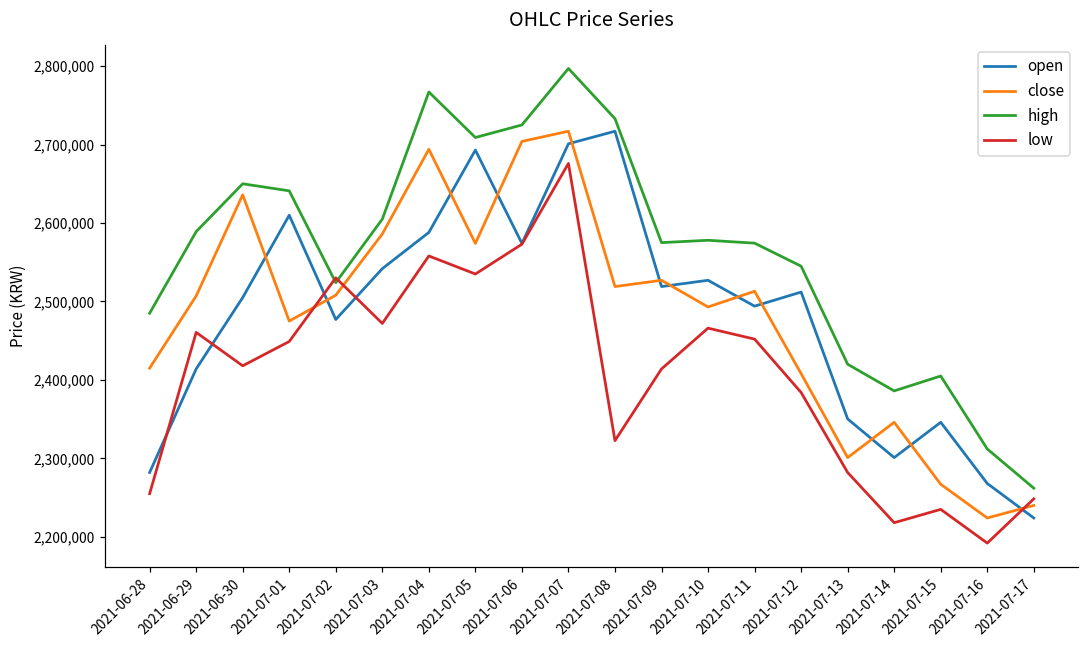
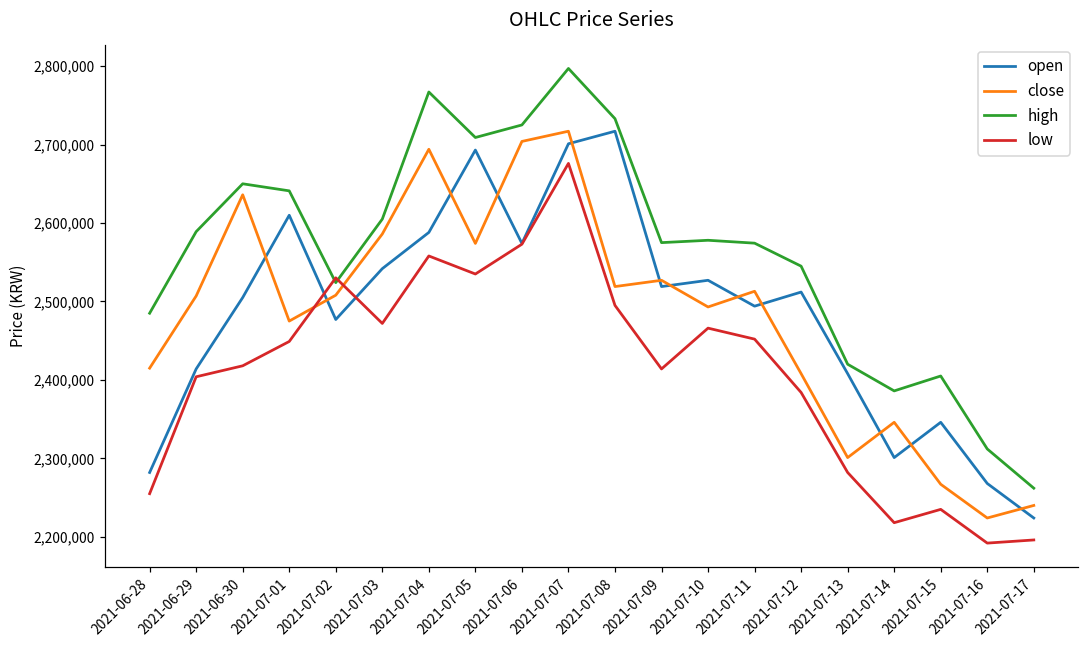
  {
    "open": {
      "2021-06-28": "2,280,000",
      "2021-06-29": "2,410,000",
      "2021-06-30": "2,510,000",
      "2021-07-01": "2,610,000",
      "2021-07-02": "2,480,000",
      "2021-07-03": "2,540,000",
      "2021-07-04": "2,590,000",
      "2021-07-05": "2,690,000",
      "2021-07-07": "2,700,000",
      "2021-07-08": "2,720,000",
      "2021-07-09": "2,520,000",
      "2021-07-10": "2,530,000",
      "2021-07-11": "2,490,000",
      "2021-07-12": "2,510,000",
-     "2021-07-13": "2,350,000",
+     "2021-07-13": "2,410,000",
      "2021-07-14": "2,300,000",
      "2021-07-15": "2,350,000",
      "2021-07-16": "2,270,000",
      "2021-07-17": "2,220,000"
    },
    "close": {
      "2021-06-28": "2,420,000",
      "2021-06-29": "2,510,000",
      "2021-06-30": "2,640,000",
      "2021-07-01": "2,480,000",
      "2021-07-02": "2,510,000",
      "2021-07-03": "2,590,000",
      "2021-07-04": "2,690,000",
      "2021-07-05": "2,570,000",
      "2021-07-06": "2,700,000",
      "2021-07-07": "2,720,000",
      "2021-07-08": "2,520,000",
      "2021-07-09": "2,530,000",
      "2021-07-10": "2,490,000",
      "2021-07-11": "2,510,000",
      "2021-07-12": "2,410,000",
      "2021-07-13": "2,300,000",
      "2021-07-14": "2,350,000",
      "2021-07-15": "2,270,000",
      "2021-07-16": "2,220,000",
      "2021-07-17": "2,240,000"
    },
    "high": {
      "2021-06-28": "2,490,000",
      "2021-06-29": "2,590,000",
      "2021-06-30": "2,650,000",
      "2021-07-01": "2,640,000",
      "2021-07-02": "2,520,000",
      "2021-07-03": "2,610,000",
      "2021-07-04": "2,770,000",
      "2021-07-05": "2,710,000",
      "2021-07-06": "2,730,000",
      "2021-07-07": "2,800,000",
      "2021-07-08": "2,730,000",
      "2021-07-09": "2,580,000",
      "2021-07-10": "2,580,000",
      "2021-07-11": "2,570,000",
      "2021-07-12": "2,550,000",
      "2021-07-13": "2,420,000",
      "2021-07-14": "2,390,000",
      "2021-07-15": "2,410,000",
      "2021-07-16": "2,310,000",
      "2021-07-17": "2,260,000"
    },
    "low": {
      "2021-06-28": "2,260,000",
-     "2021-06-29": "2,460,000",
+     "2021-06-29": "2,400,000",
      "2021-06-30": "2,420,000",
      "2021-07-01": "2,450,000",
      "2021-07-02": "2,530,000",
      "2021-07-03": "2,470,000",
      "2021-07-04": "2,560,000",
      "2021-07-05": "2,540,000",
      "2021-07-07": "2,680,000",
-     "2021-07-08": "2,320,000",
+     "2021-07-08": "2,500,000",
      "2021-07-09": "2,410,000",
      "2021-07-10": "2,470,000",
      "2021-07-11": "2,450,000",
      "2021-07-12": "2,380,000",
      "2021-07-13": "2,280,000",
      "2021-07-14": "2,220,000",
      "2021-07-15": "2,240,000",
      "2021-07-16": "2,190,000",
-     "2021-07-17": "2,250,000"
+     "2021-07-17": "2,200,000"
    }
  }
